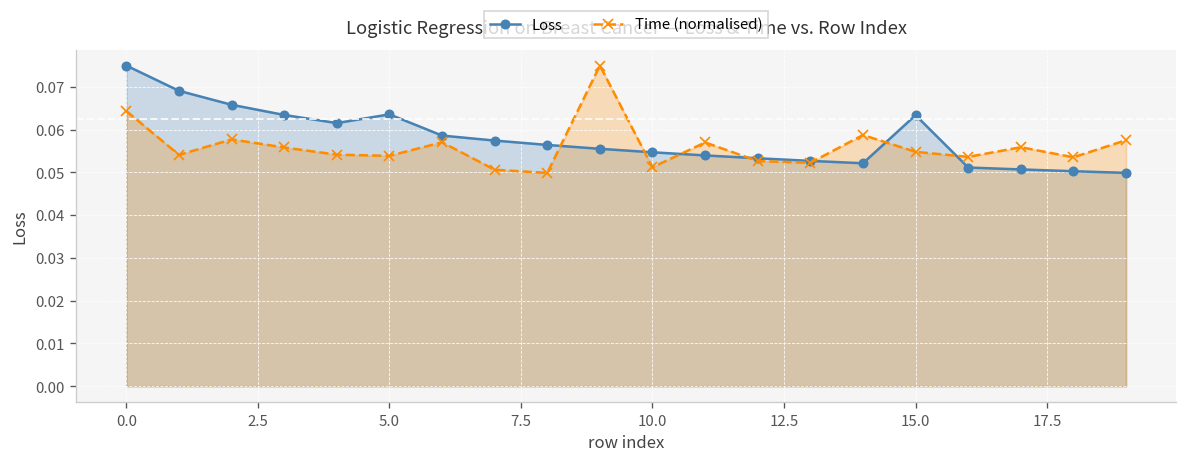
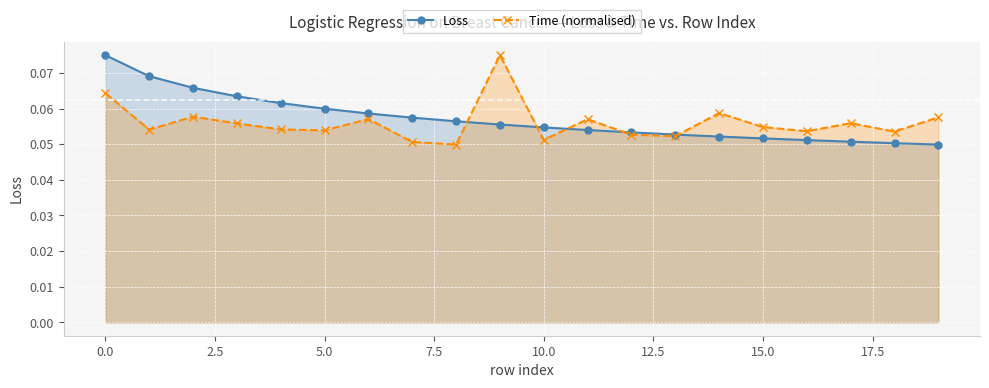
  {
    "Loss": {
      "0.0": 0.075,
-     "5.0": 0.064,
+     "5.0": 0.060,
      "10.0": 0.055,
-     "15.0": 0.063
+     "15.0": 0.052
    },
    "Time (normalised)": {
      "0.0": 0.064,
      "5.0": 0.054,
      "10.0": 0.051,
      "15.0": 0.055
    }
  }
